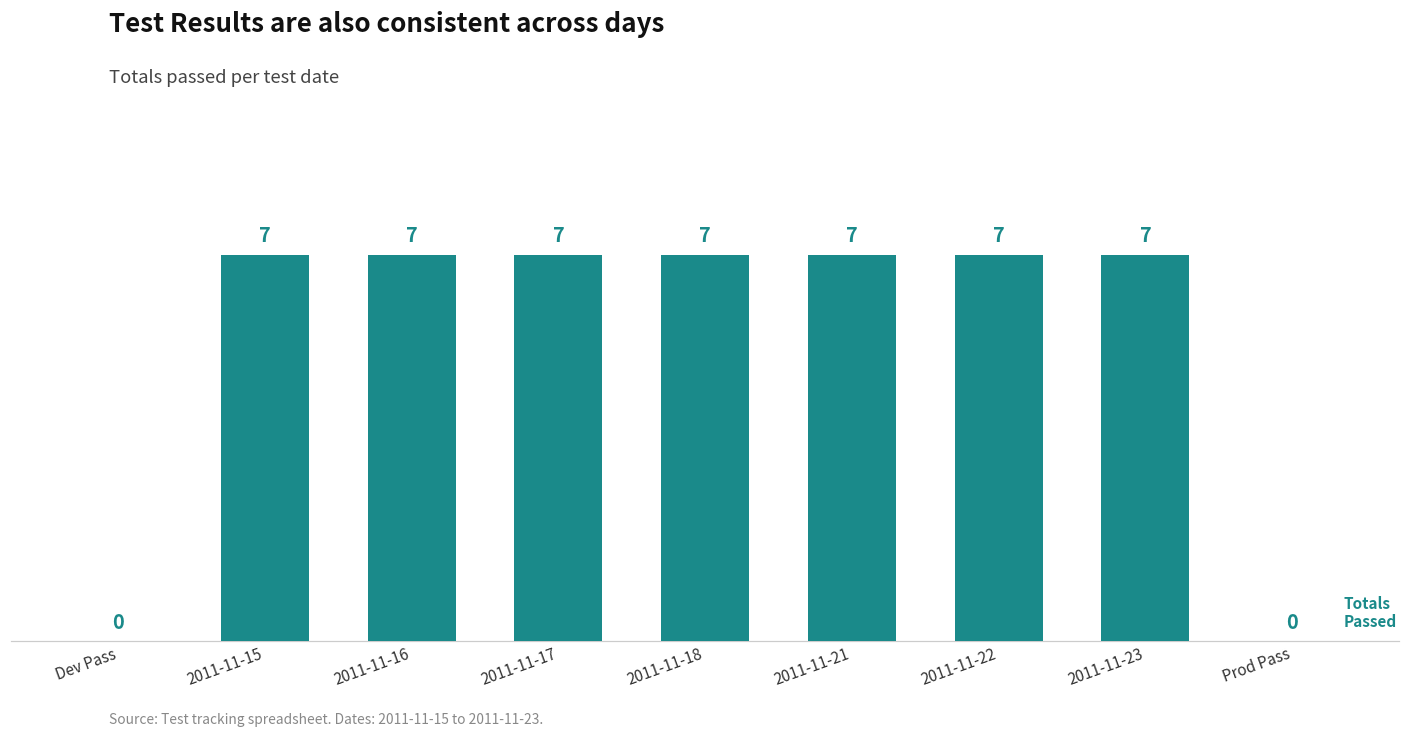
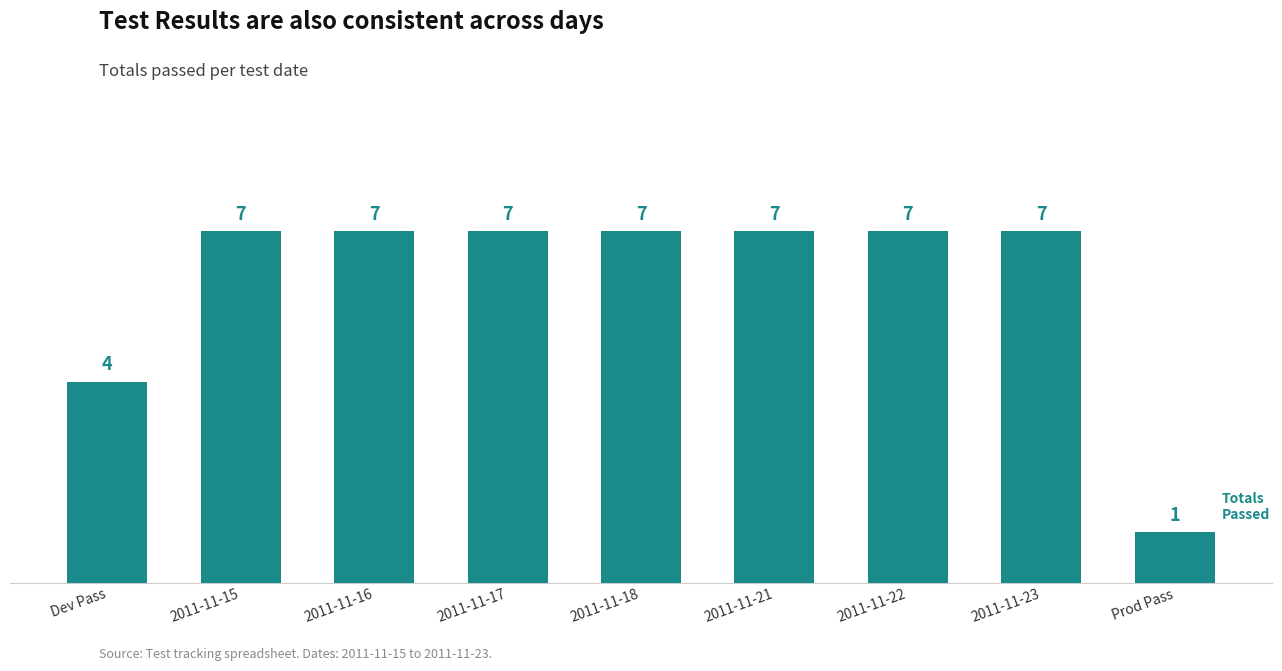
  {
-   "Dev Pass": 0,
+   "Dev Pass": 4,
    "2011-11-15": 7,
    "2011-11-16": 7,
    "2011-11-17": 7,
    "2011-11-18": 7,
    "2011-11-21": 7,
    "2011-11-22": 7,
    "2011-11-23": 7,
-   "Prod Pass": 0
+   "Prod Pass": 1
  }
